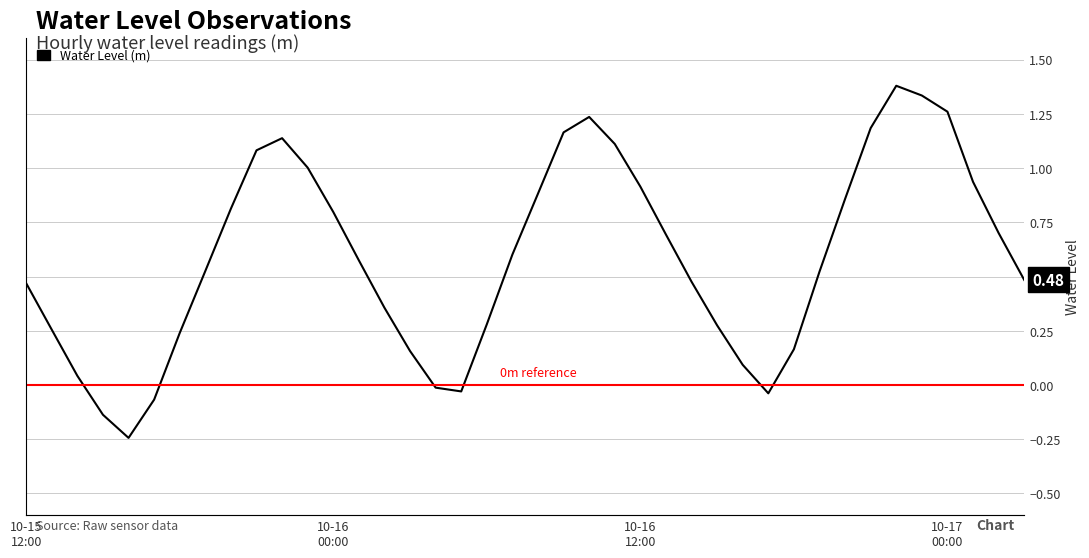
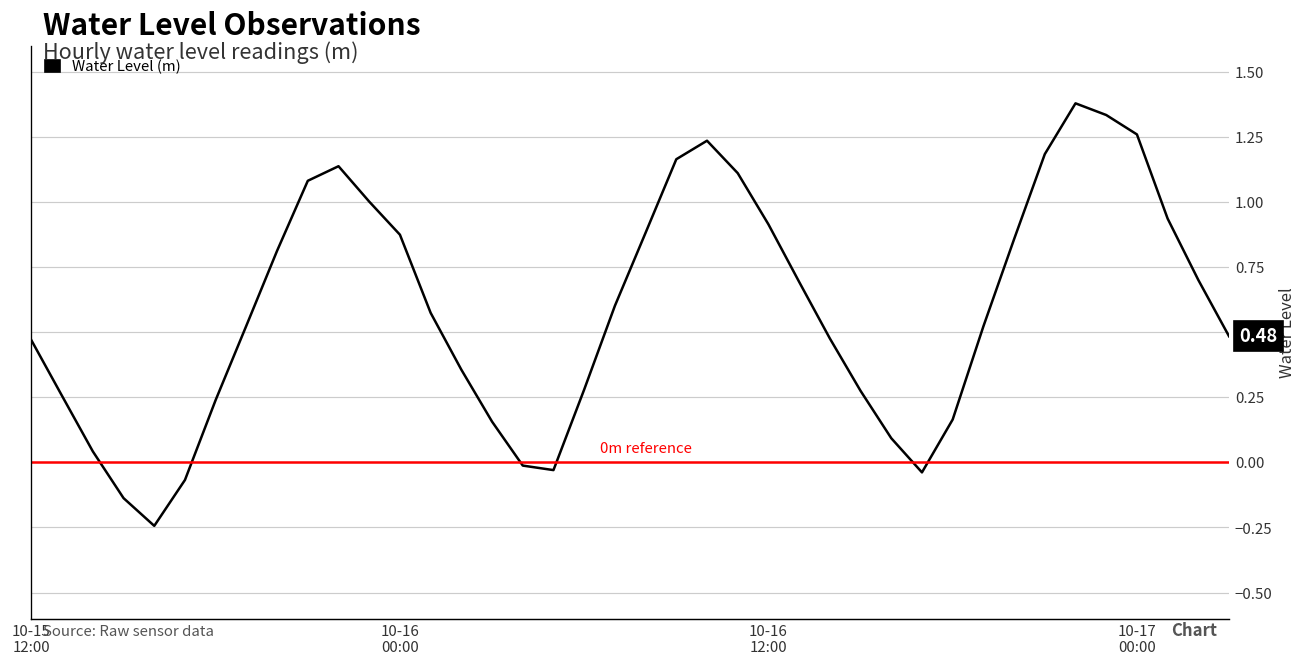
  {
    "10-15 12:00": 0.47,
-   "10-16 00:00": 0.80,
+   "10-16 00:00": 0.87,
    "10-16 12:00": 0.91,
    "10-17 00:00": 1.26
  }
